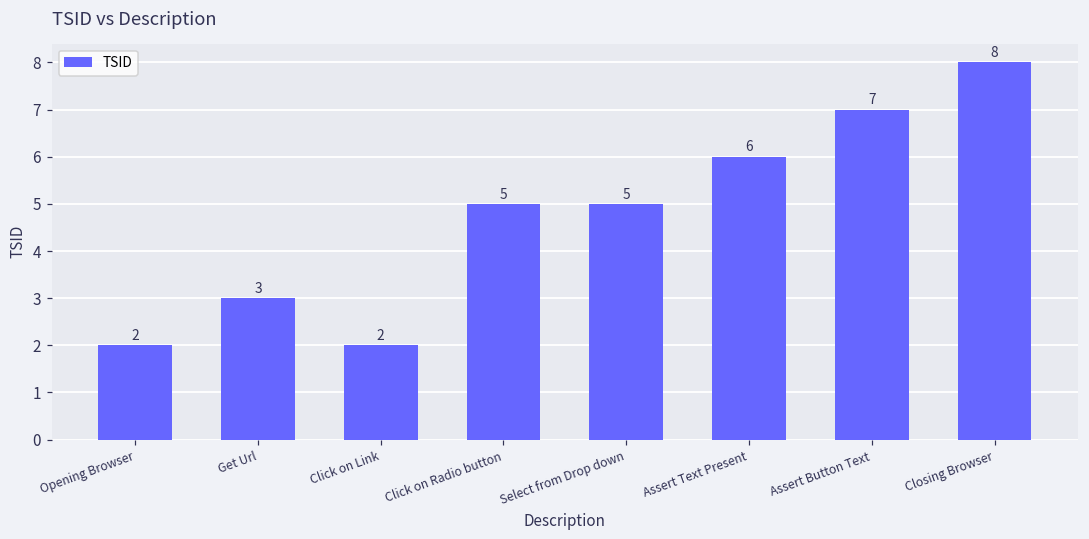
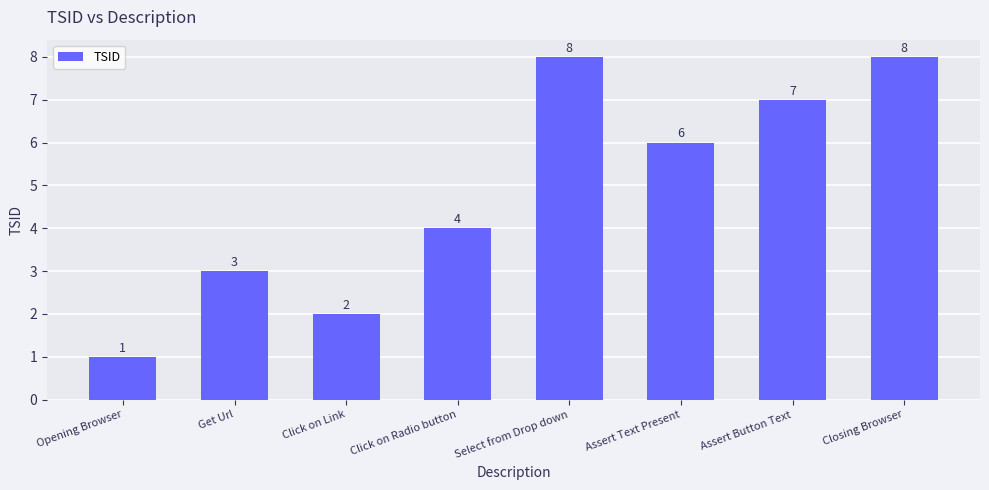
  {
-   "Opening Browser": 2,
+   "Opening Browser": 1,
    "Get Url": 3,
    "Click on Link": 2,
-   "Click on Radio button": 5,
-   "Select from Drop down": 5,
+   "Click on Radio button": 4,
+   "Select from Drop down": 8,
    "Assert Text Present": 6,
    "Assert Button Text": 7,
    "Closing Browser": 8
  }
